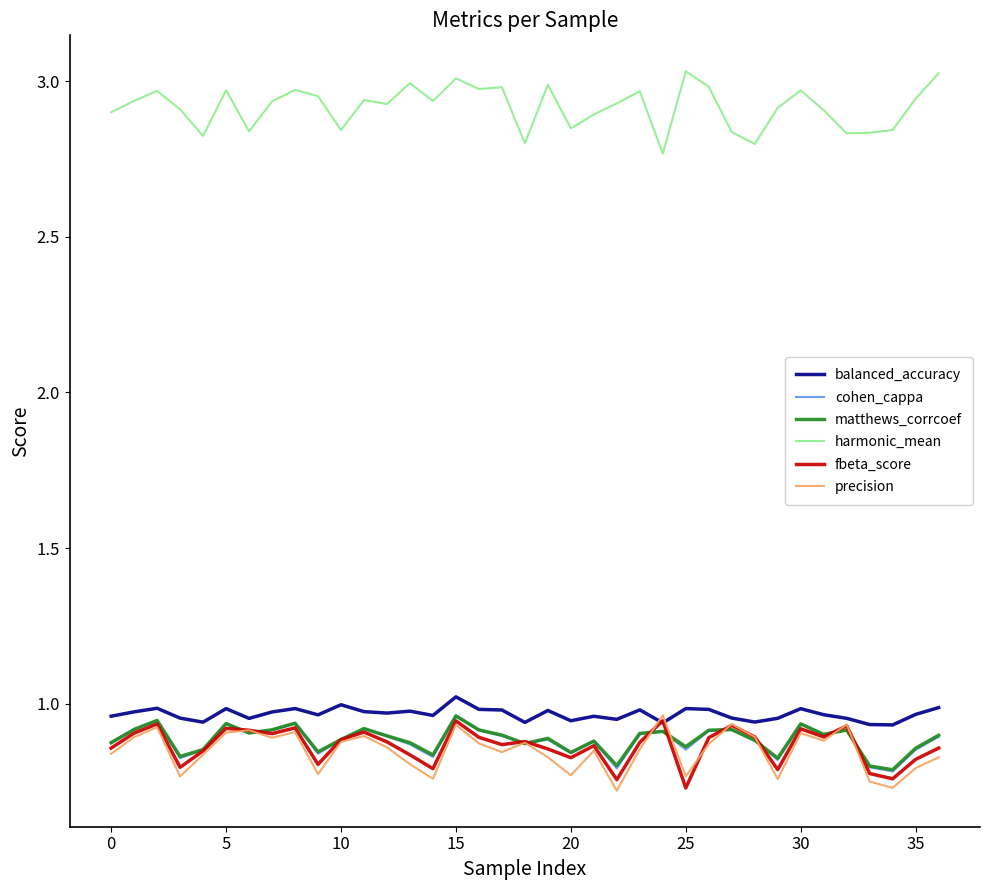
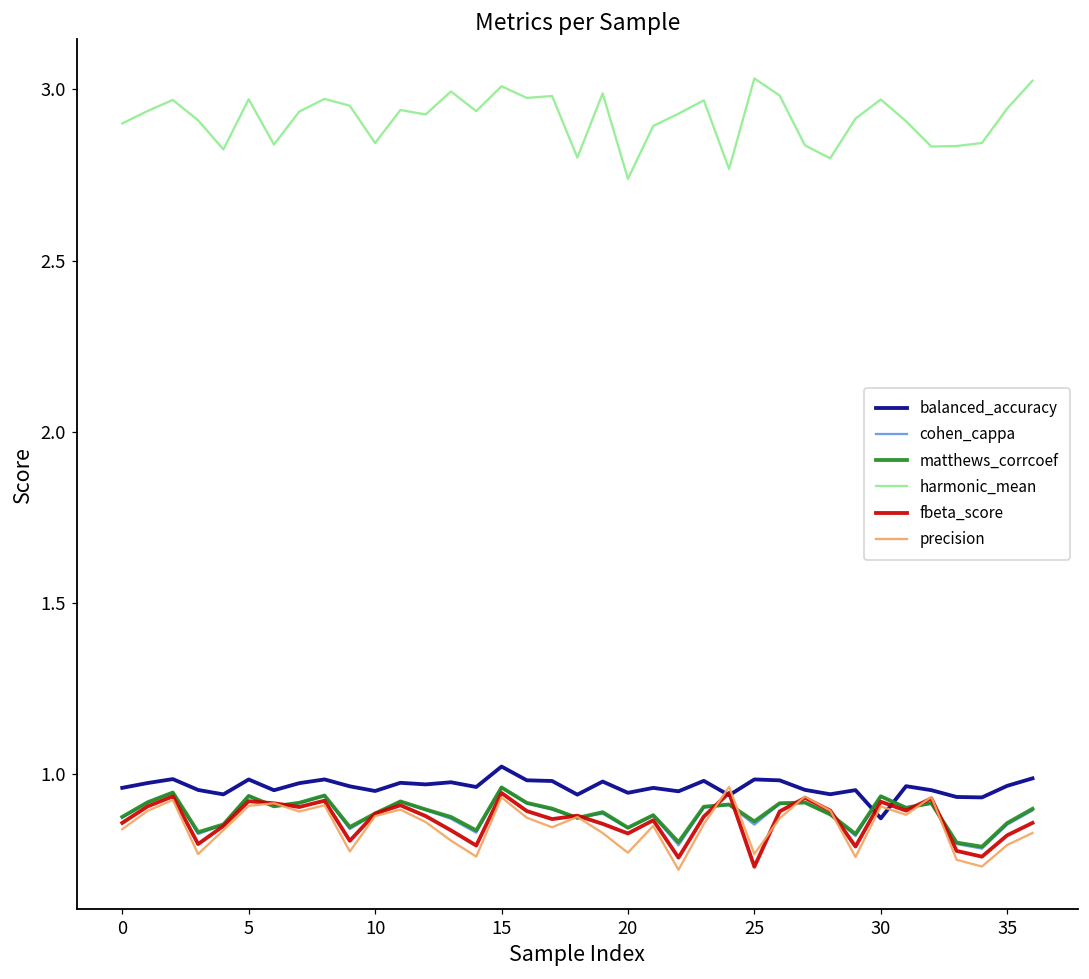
  {
    "balanced_accuracy": {
      "0": 0.96,
      "5": 0.98,
-     "10": 1.00,
+     "10": 0.95,
      "15": 1.02,
      "20": 0.95,
      "25": 0.98,
-     "30": 0.98,
+     "30": 0.87,
      "35": 0.97
    },
    "cohen_cappa": {
      "25": 0.85
    },
    "matthews_corrcoef": {
      "25": 0.86
    },
    "harmonic_mean": {
      "0": 2.90,
      "5": 2.97,
      "10": 2.84,
      "15": 3.01,
-     "20": 2.85,
+     "20": 2.74,
      "25": 3.03,
      "30": 2.97,
      "35": 2.94
    },
    "fbeta_score": {
      "0": 0.86,
      "5": 0.92,
      "15": 0.95,
      "20": 0.83,
      "25": 0.73,
      "30": 0.92,
      "35": 0.82
    },
    "precision": {
      "0": 0.84,
      "5": 0.91,
      "15": 0.93,
      "20": 0.77,
      "25": 0.77,
      "30": 0.91,
      "35": 0.79
    }
  }
